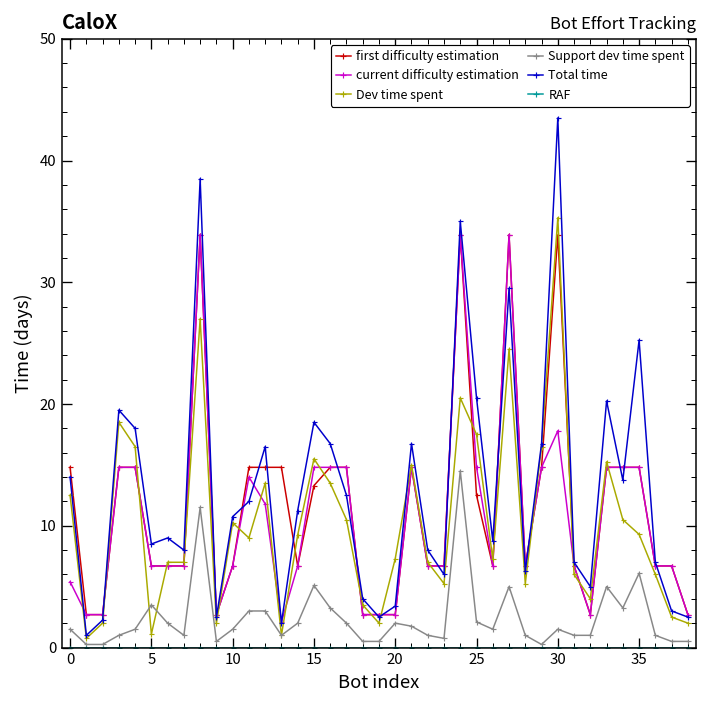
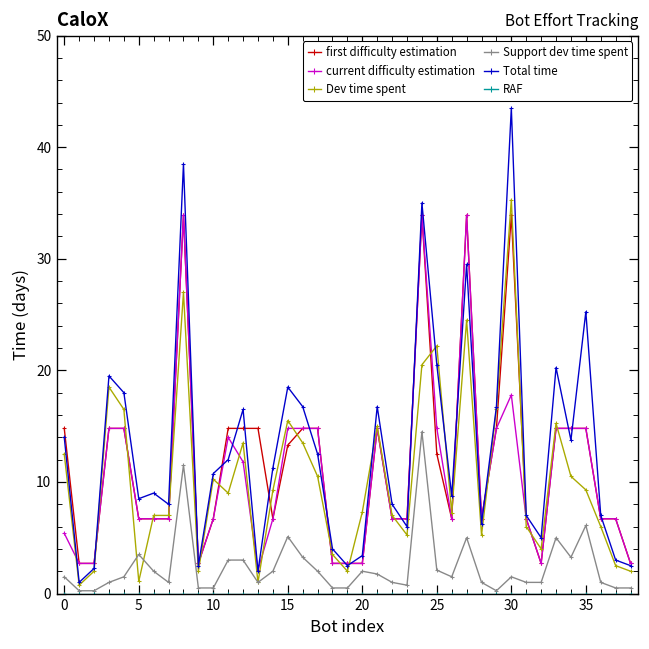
  {
    "first difficulty estimation": {
      "0": 14.8,
      "15": 13.3,
      "25": 12.5,
      "30": 33.9
    },
    "current difficulty estimation": {
      "0": 5.4,
      "15": 14.8,
      "25": 14.8,
      "30": 17.8
    },
    "Dev time spent": {
      "0": 12.5,
      "5": 1.1,
      "10": 10.3,
      "15": 15.5,
      "20": 7.3,
-     "25": 17.5,
+     "25": 22.2,
      "30": 35.3,
      "35": 9.3
    },
    "Support dev time spent": {
      "0": 1.5,
      "5": 3.5,
-     "10": 1.5,
+     "10": 0.5,
      "15": 5.1,
      "20": 2.0,
      "25": 2.1,
      "30": 1.5,
      "35": 6.1
    },
    "Total time": {
      "0": 14.0,
      "5": 8.5,
      "10": 10.8,
      "15": 18.5,
      "20": 3.4,
      "25": 20.5,
      "30": 43.5,
      "35": 25.3
    },
    "RAF": {
      "0": 0.0,
      "5": 0.0,
      "10": 0.0,
      "15": 0.0,
      "20": 0.0,
      "25": 0.0,
      "30": 0.0,
      "35": 0.0
    }
  }
